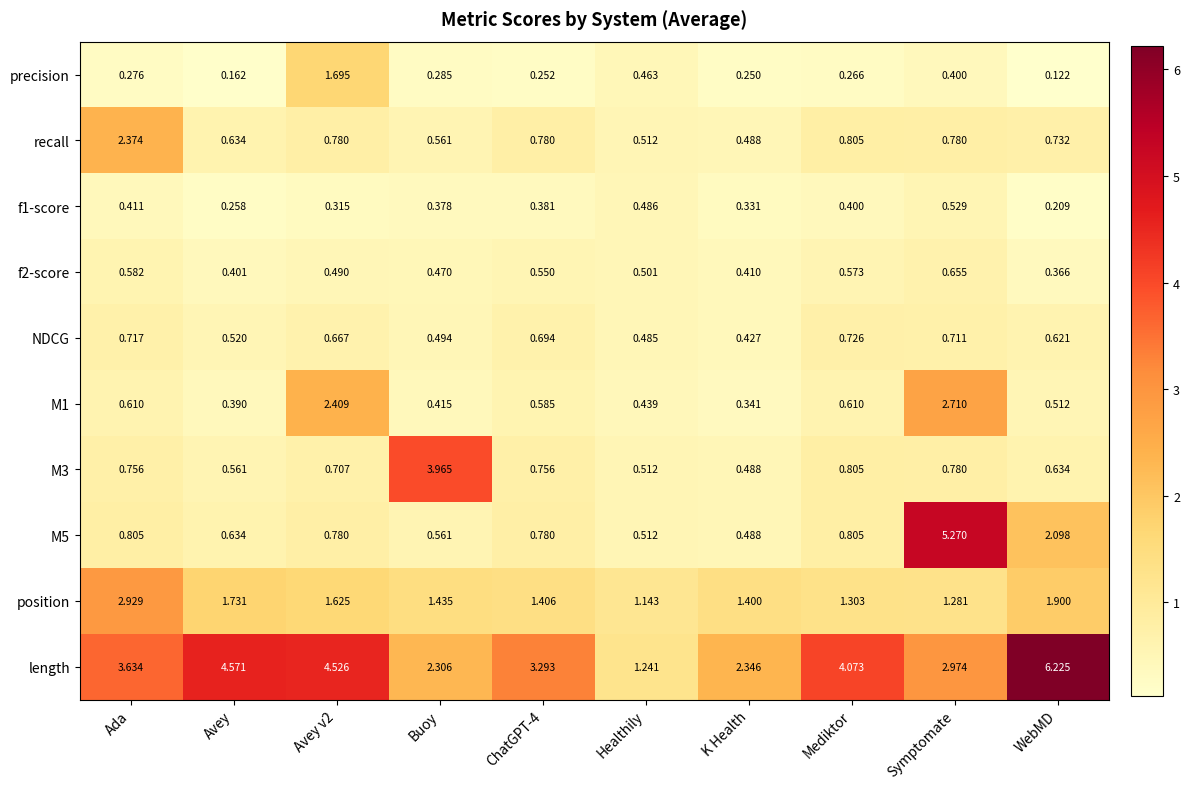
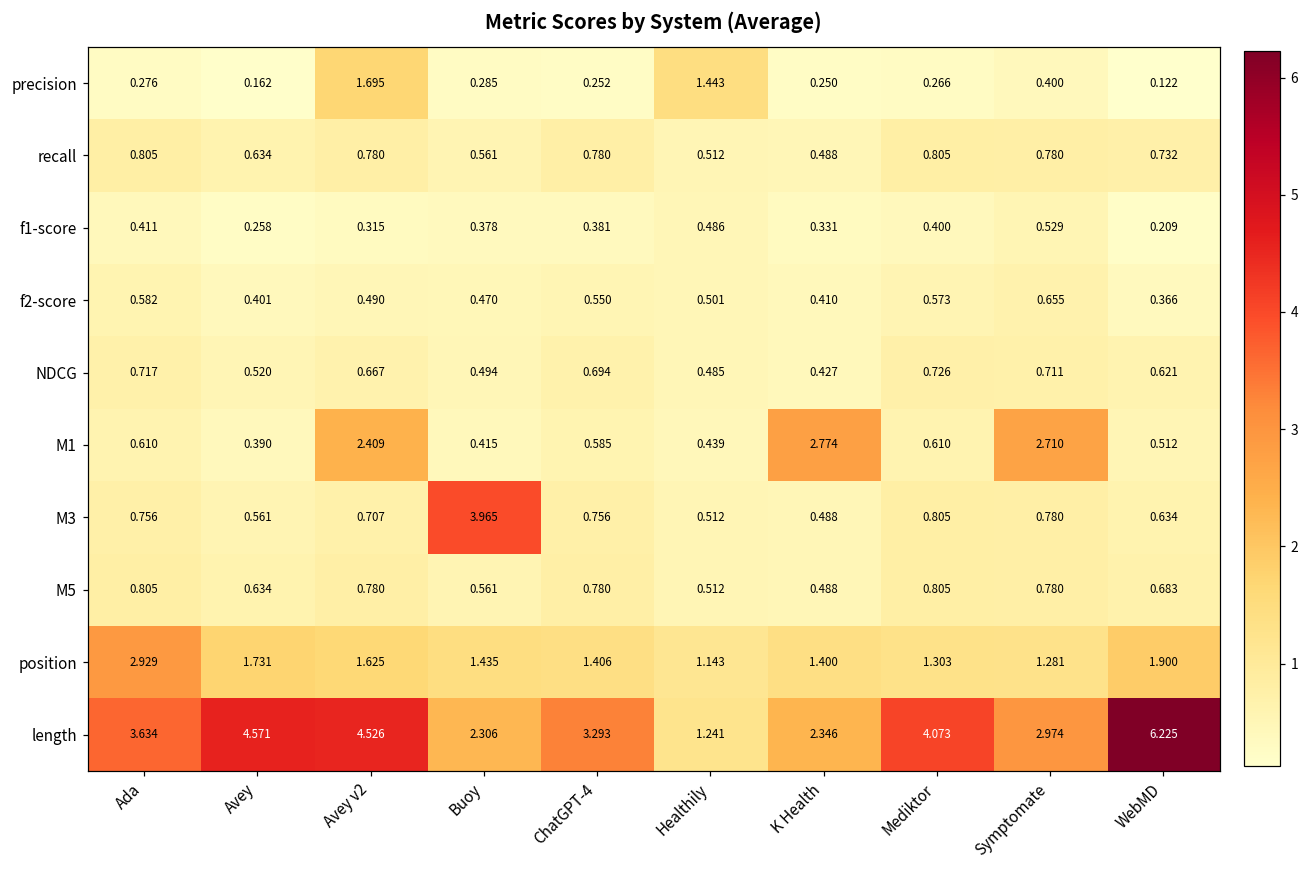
  {
    "precision": {
      "Ada": 0.276,
      "Avey": 0.162,
      "Avey v2": 1.695,
      "Buoy": 0.285,
      "ChatGPT-4": 0.252,
-     "Healthily": 0.463,
+     "Healthily": 1.443,
      "K Health": 0.250,
      "Mediktor": 0.266,
      "Symptomate": 0.400,
      "WebMD": 0.122
    },
    "recall": {
-     "Ada": 2.374,
+     "Ada": 0.805,
      "Avey": 0.634,
      "Avey v2": 0.780,
      "Buoy": 0.561,
      "ChatGPT-4": 0.780,
      "Healthily": 0.512,
      "K Health": 0.488,
      "Mediktor": 0.805,
      "Symptomate": 0.780,
      "WebMD": 0.732
    },
    "f1-score": {
      "Ada": 0.411,
      "Avey": 0.258,
      "Avey v2": 0.315,
      "Buoy": 0.378,
      "ChatGPT-4": 0.381,
      "Healthily": 0.486,
      "K Health": 0.331,
      "Mediktor": 0.400,
      "Symptomate": 0.529,
      "WebMD": 0.209
    },
    "f2-score": {
      "Ada": 0.582,
      "Avey": 0.401,
      "Avey v2": 0.490,
      "Buoy": 0.470,
      "ChatGPT-4": 0.550,
      "Healthily": 0.501,
      "K Health": 0.410,
      "Mediktor": 0.573,
      "Symptomate": 0.655,
      "WebMD": 0.366
    },
    "NDCG": {
      "Ada": 0.717,
      "Avey": 0.520,
      "Avey v2": 0.667,
      "Buoy": 0.494,
      "ChatGPT-4": 0.694,
      "Healthily": 0.485,
      "K Health": 0.427,
      "Mediktor": 0.726,
      "Symptomate": 0.711,
      "WebMD": 0.621
    },
    "M1": {
      "Ada": 0.610,
      "Avey": 0.390,
      "Avey v2": 2.409,
      "Buoy": 0.415,
      "ChatGPT-4": 0.585,
      "Healthily": 0.439,
-     "K Health": 0.341,
+     "K Health": 2.774,
      "Mediktor": 0.610,
      "Symptomate": 2.710,
      "WebMD": 0.512
    },
    "M3": {
      "Ada": 0.756,
      "Avey": 0.561,
      "Avey v2": 0.707,
      "Buoy": 3.965,
      "ChatGPT-4": 0.756,
      "Healthily": 0.512,
      "K Health": 0.488,
      "Mediktor": 0.805,
      "Symptomate": 0.780,
      "WebMD": 0.634
    },
    "M5": {
      "Ada": 0.805,
      "Avey": 0.634,
      "Avey v2": 0.780,
      "Buoy": 0.561,
      "ChatGPT-4": 0.780,
      "Healthily": 0.512,
      "K Health": 0.488,
      "Mediktor": 0.805,
-     "Symptomate": 5.270,
-     "WebMD": 2.098
+     "Symptomate": 0.780,
+     "WebMD": 0.683
    },
    "position": {
      "Ada": 2.929,
      "Avey": 1.731,
      "Avey v2": 1.625,
      "Buoy": 1.435,
      "ChatGPT-4": 1.406,
      "Healthily": 1.143,
      "K Health": 1.400,
      "Mediktor": 1.303,
      "Symptomate": 1.281,
      "WebMD": 1.900
    },
    "length": {
      "Ada": 3.634,
      "Avey": 4.571,
      "Avey v2": 4.526,
      "Buoy": 2.306,
      "ChatGPT-4": 3.293,
      "Healthily": 1.241,
      "K Health": 2.346,
      "Mediktor": 4.073,
      "Symptomate": 2.974,
      "WebMD": 6.225
    }
  }
